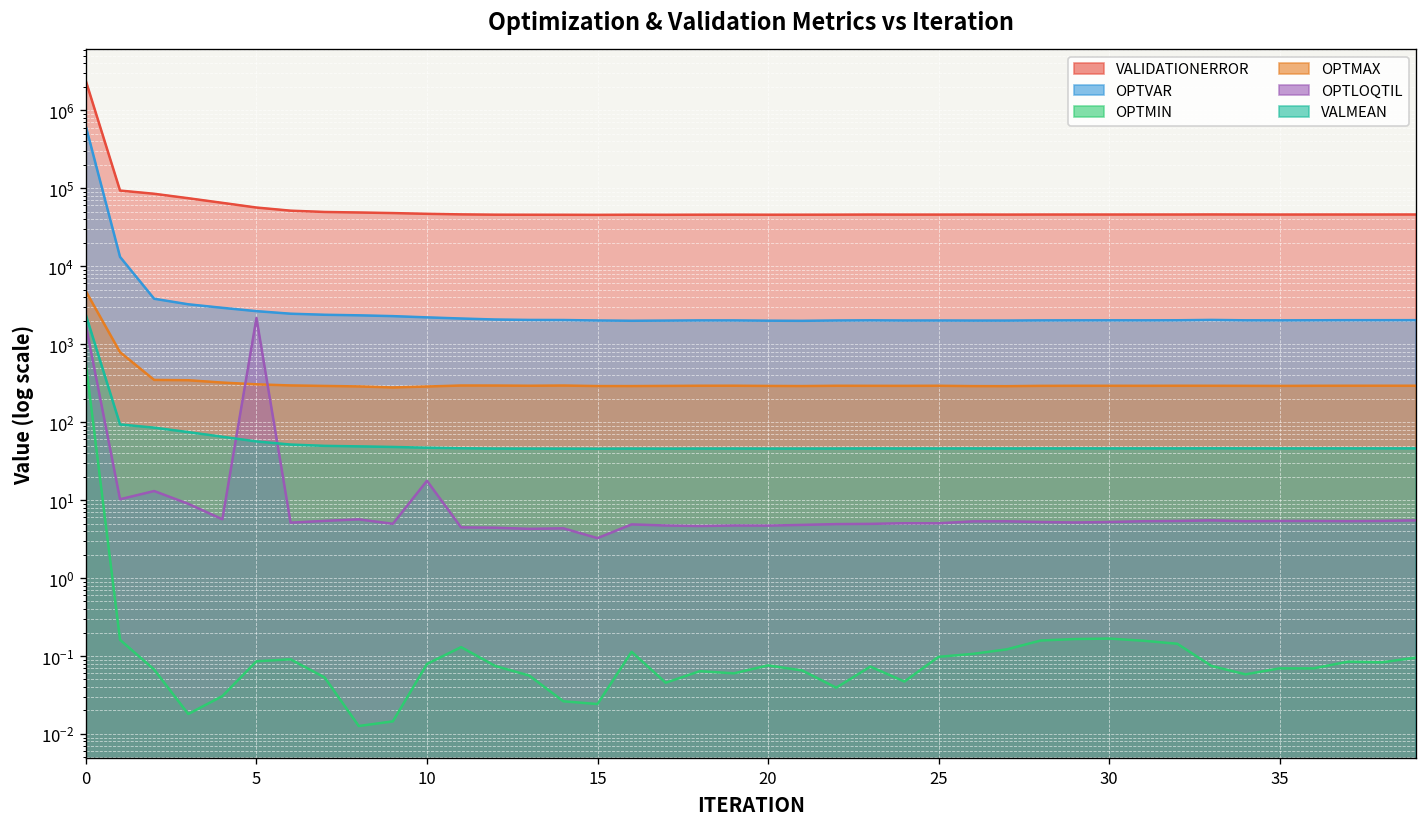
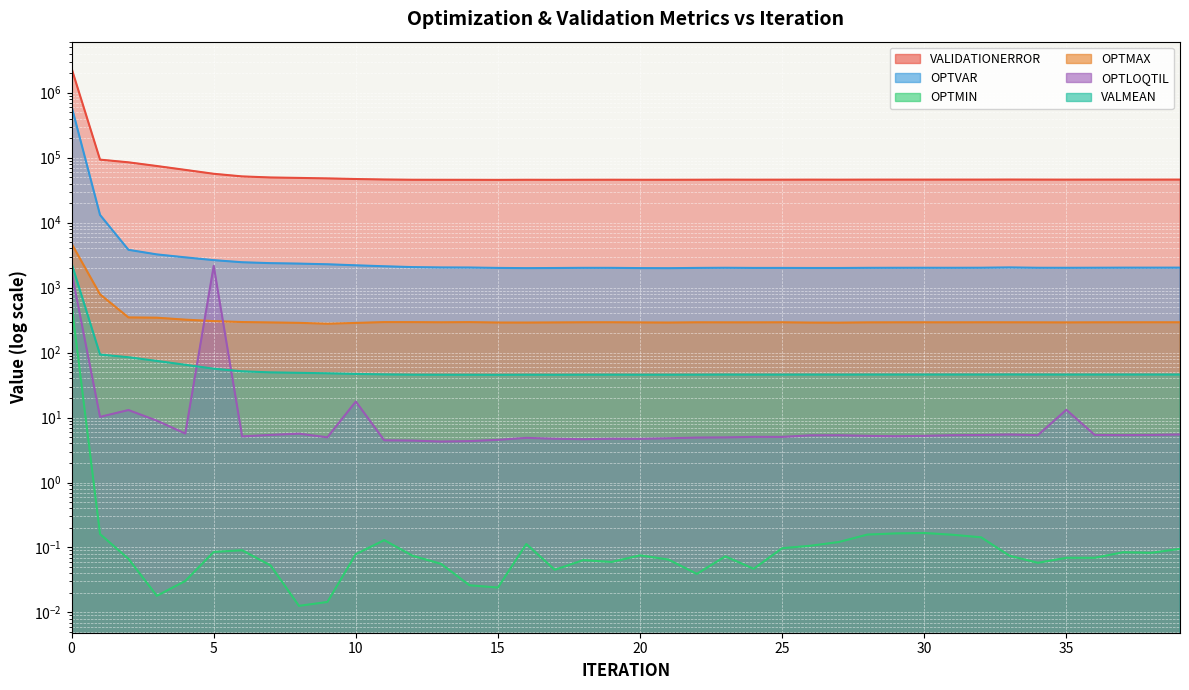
  {
    "OPTLOQTIL": {
      "0": 1700,
      "5": 2200,
      "10": 18,
-     "15": 3,
+     "15": 5,
      "20": 5,
      "25": 5,
      "30": 5,
-     "35": 5
+     "35": 13
    }
  }
